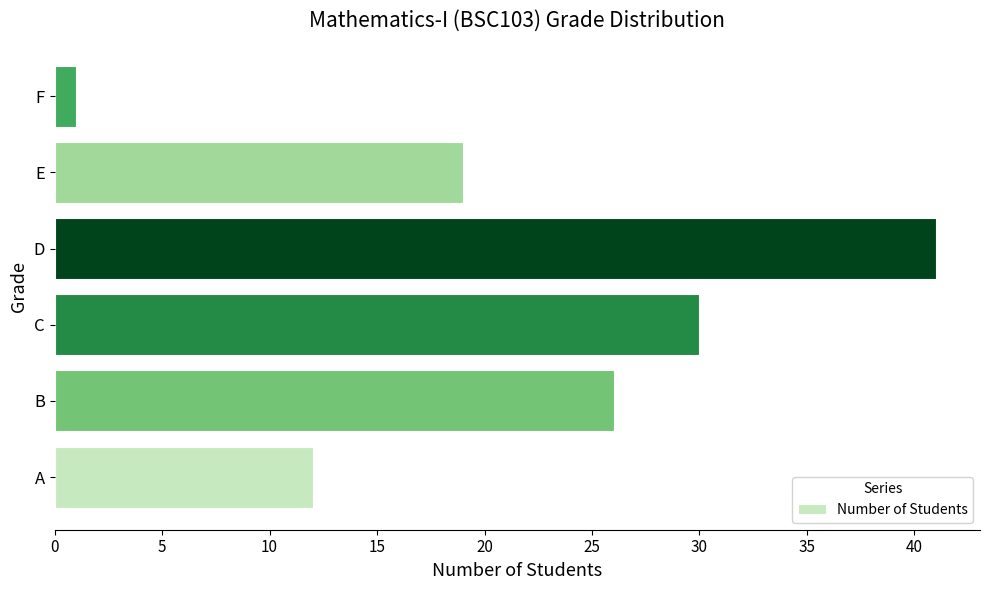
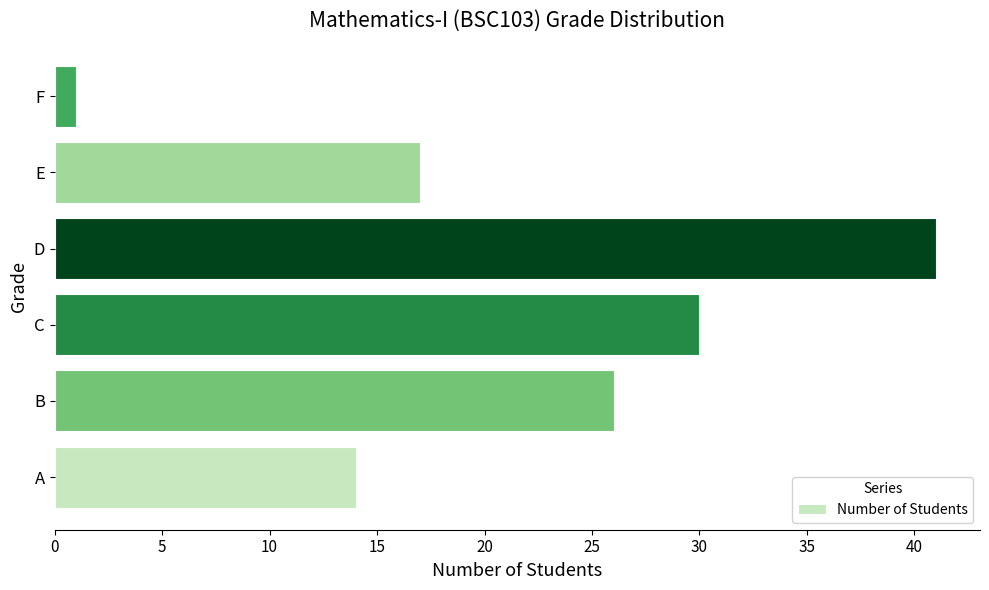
  {
    "F": 1,
-   "E": 19,
+   "E": 17,
    "D": 41,
    "C": 30,
    "B": 26,
-   "A": 12
+   "A": 14
  }
